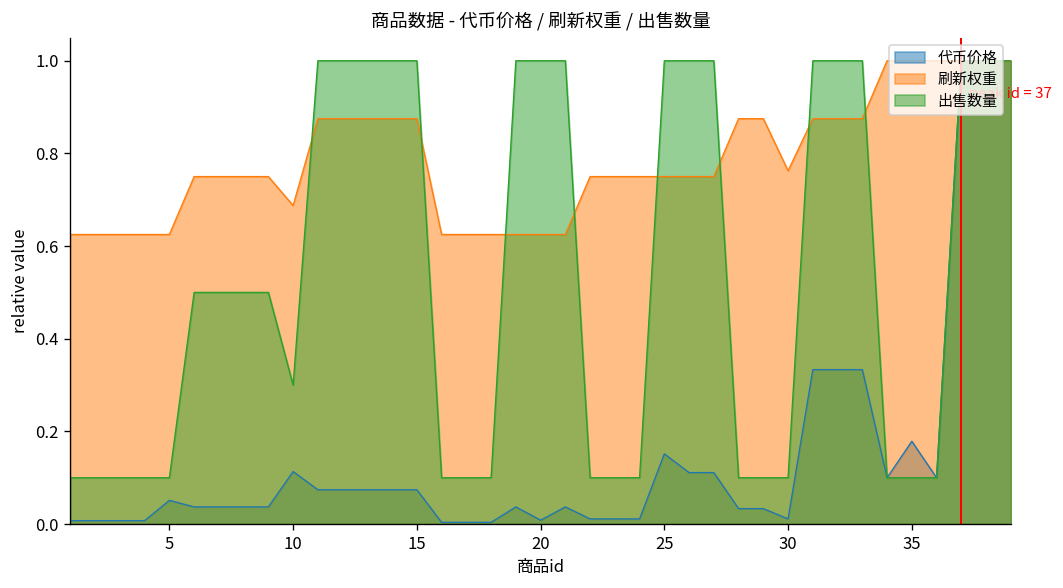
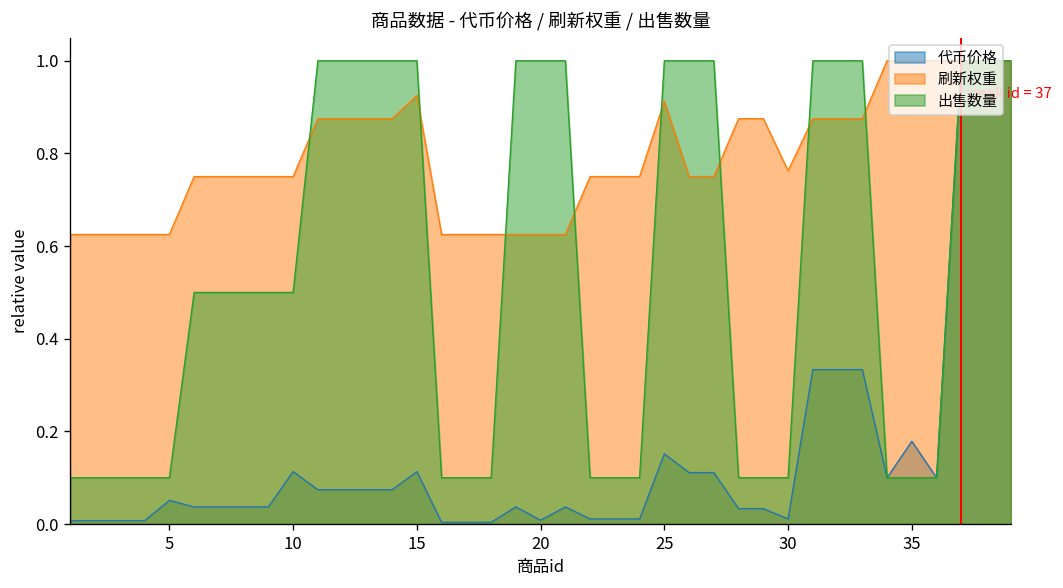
  {
    "代币价格": {
      "5": 0.05,
      "10": 0.11,
-     "15": 0.07,
+     "15": 0.11,
      "20": 0.01,
      "25": 0.15,
      "30": 0.01,
      "35": 0.18
    },
    "刷新权重": {
      "5": 0.63,
-     "10": 0.69,
-     "15": 0.88,
+     "10": 0.75,
+     "15": 0.93,
      "20": 0.63,
-     "25": 0.75,
+     "25": 0.91,
      "30": 0.76
    },
    "出售数量": {
      "5": 0.10,
-     "10": 0.30,
+     "10": 0.50,
      "15": 1.00,
      "20": 1.00,
      "25": 1.00,
      "30": 0.10,
      "35": 0.10
    }
  }
